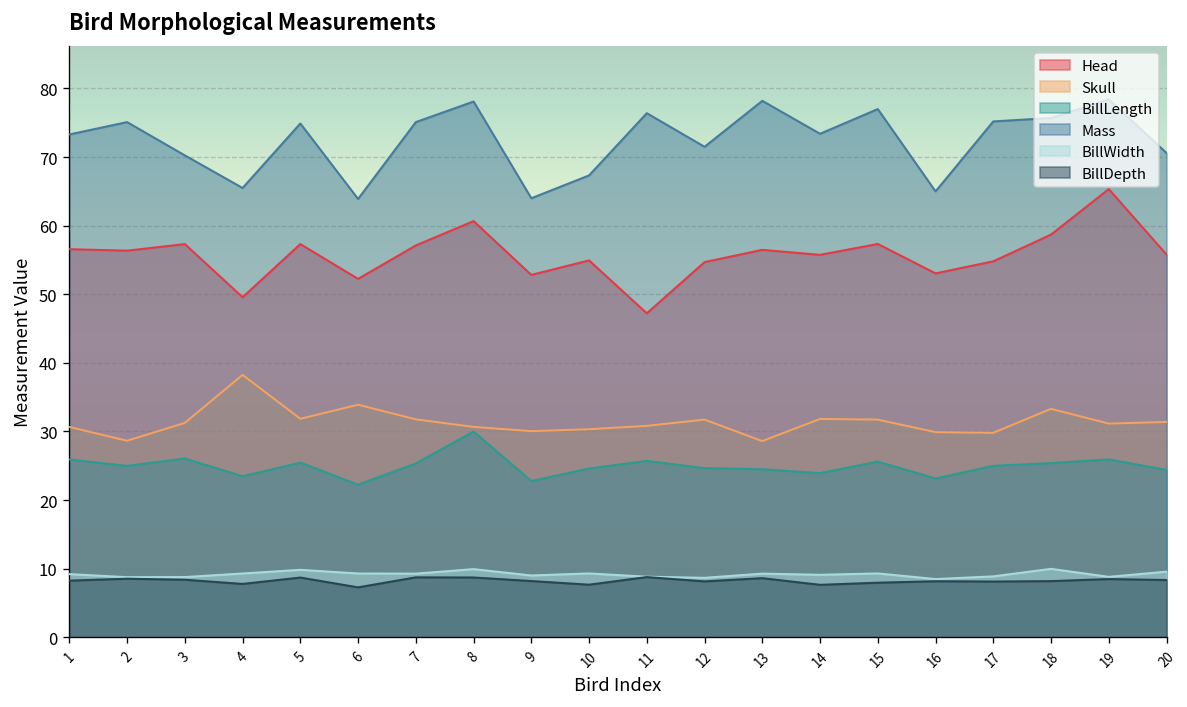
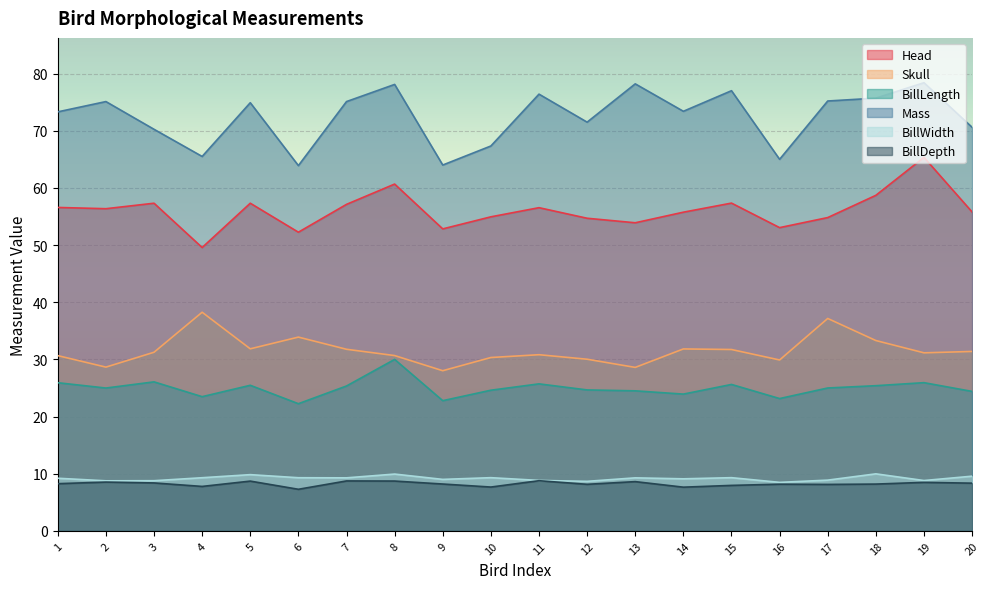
  {
    "Head": {
      "1": 57,
      "2": 56,
      "3": 57,
      "4": 50,
      "5": 57,
      "6": 52,
      "7": 57,
      "8": 61,
      "9": 53,
      "10": 55,
-     "11": 47,
+     "11": 57,
      "12": 55,
-     "13": 56,
+     "13": 54,
      "14": 56,
      "15": 57,
      "16": 53,
      "17": 55,
      "18": 59,
      "20": 56
    },
    "Skull": {
      "1": 31,
      "2": 29,
      "3": 31,
      "4": 38,
      "5": 32,
      "6": 34,
      "7": 32,
      "8": 31,
-     "9": 30,
+     "9": 28,
      "10": 30,
      "11": 31,
-     "12": 32,
+     "12": 30,
      "13": 29,
      "14": 32,
      "15": 32,
      "16": 30,
-     "17": 30,
+     "17": 37,
      "18": 33,
      "19": 31,
      "20": 31
    },
    "BillWidth": {
      "1": 9,
      "4": 9,
      "5": 10,
      "6": 9,
      "7": 9,
      "8": 10,
      "9": 9,
      "10": 9,
      "12": 9,
      "13": 9,
      "14": 9,
      "15": 9,
      "17": 9,
      "18": 10,
      "20": 10
    },
    "BillDepth": {
      "1": 8,
      "4": 8,
      "5": 9,
      "6": 7,
      "7": 9,
      "8": 9,
      "9": 8,
      "10": 8,
      "12": 8,
      "13": 9,
      "14": 8,
      "15": 8,
      "17": 8,
      "18": 8,
      "20": 8
    }
  }
